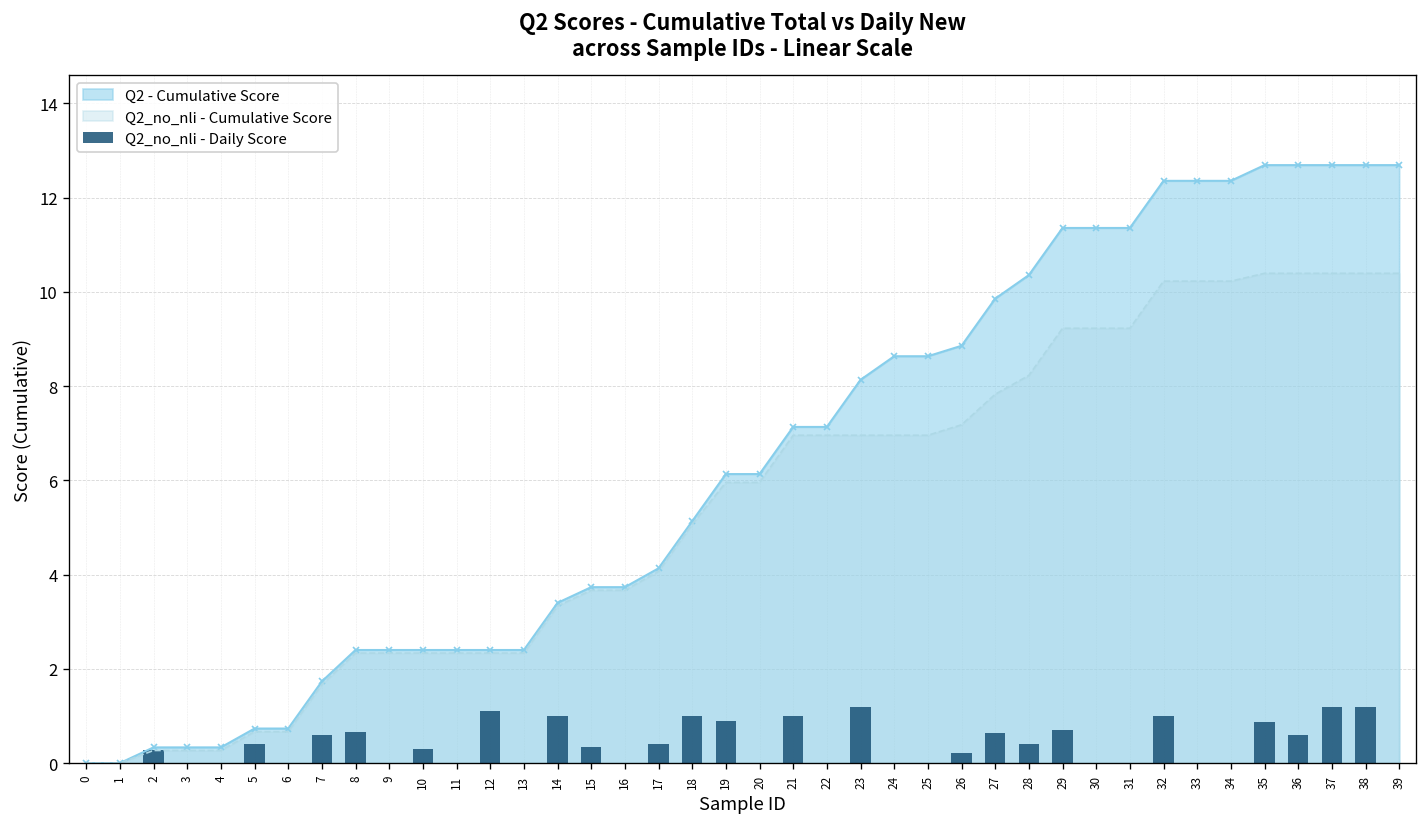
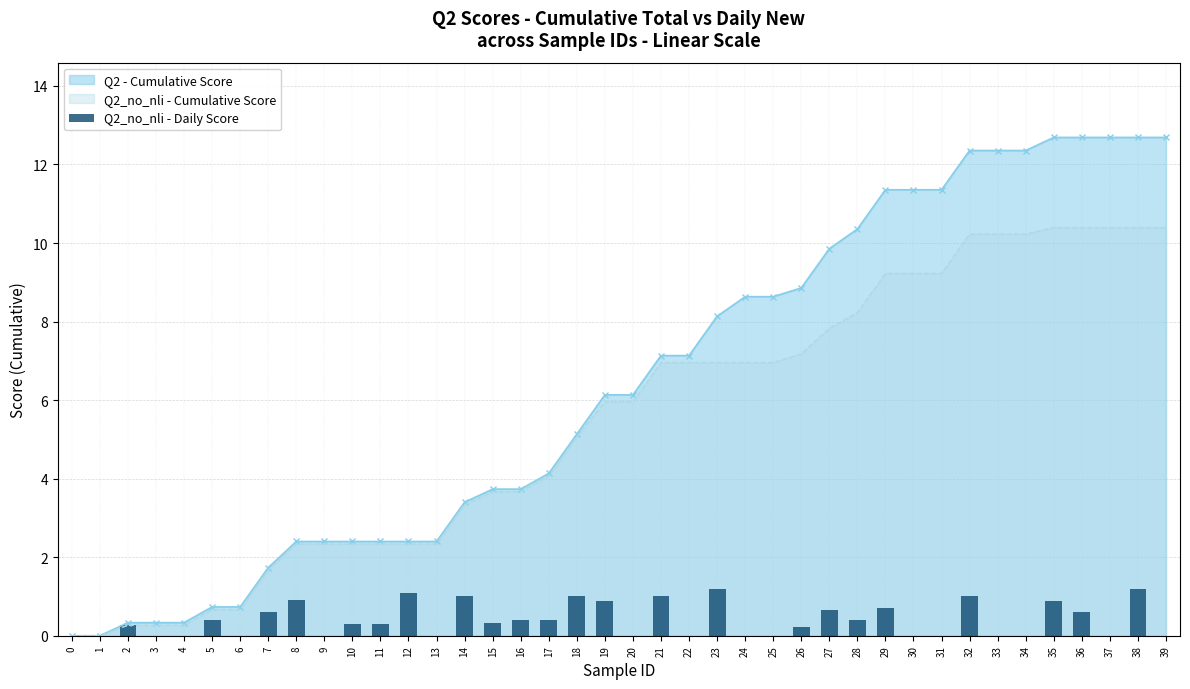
  {
    "Q2_no_nli - Daily Score": {
      "0": 0.0,
      "1": 0.0,
      "2": 0.3,
      "3": 0.0,
      "4": 0.0,
      "5": 0.4,
      "6": 0.0,
      "7": 0.6,
-     "8": 0.7,
+     "8": 0.9,
      "9": 0.0,
      "10": 0.3,
-     "11": 0.0,
+     "11": 0.3,
      "12": 1.1,
      "13": 0.0,
      "14": 1.0,
      "15": 0.3,
-     "16": 0.0,
+     "16": 0.4,
      "17": 0.4,
      "18": 1.0,
      "19": 0.9,
      "20": 0.0,
      "21": 1.0,
      "22": 0.0,
      "23": 1.2,
      "24": 0.0,
      "25": 0.0,
      "26": 0.2,
      "27": 0.6,
      "28": 0.4,
      "29": 0.7,
      "30": 0.0,
      "31": 0.0,
      "32": 1.0,
      "33": 0.0,
      "34": 0.0,
      "35": 0.9,
      "36": 0.6,
-     "37": 1.2,
+     "37": 0.0,
      "38": 1.2,
      "39": 0.0
    }
  }
